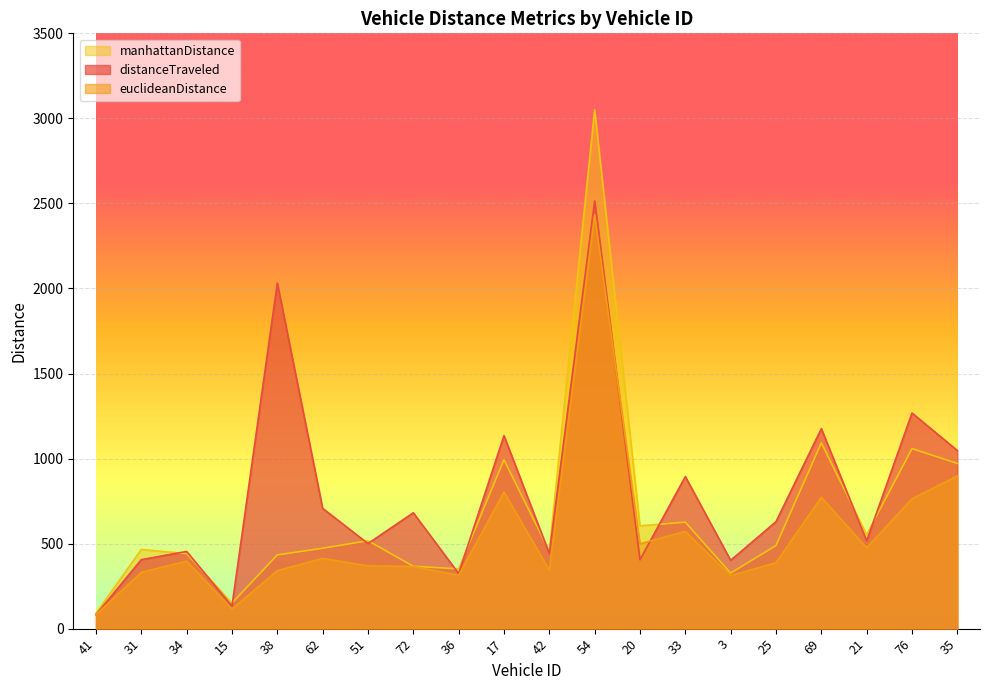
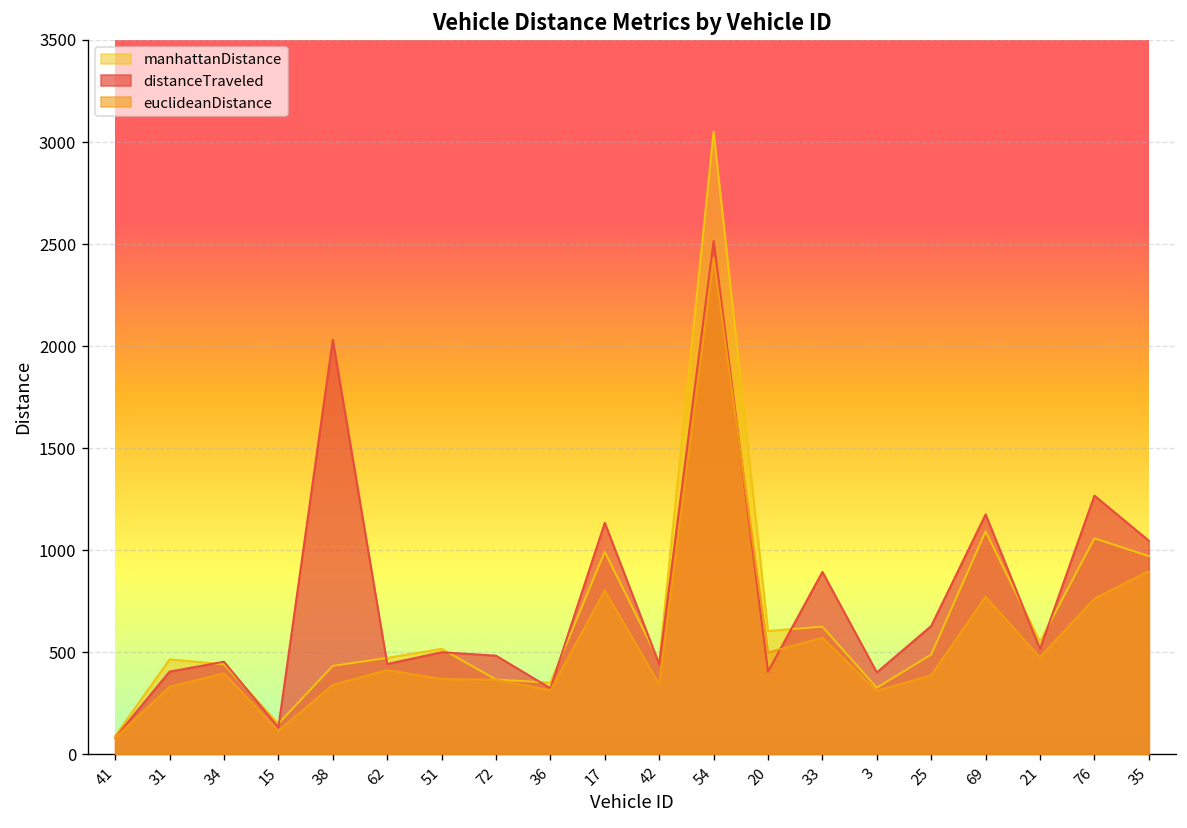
  {
    "distanceTraveled": {
      "31": 410,
      "15": 130,
      "38": 2030,
-     "62": 710,
+     "62": 440,
      "51": 500,
-     "72": 680,
+     "72": 480,
      "17": 1130,
      "54": 2510,
      "20": 410,
      "33": 890,
      "3": 400,
      "25": 630,
      "69": 1180,
      "21": 520,
      "76": 1270,
      "35": 1050
    }
  }
